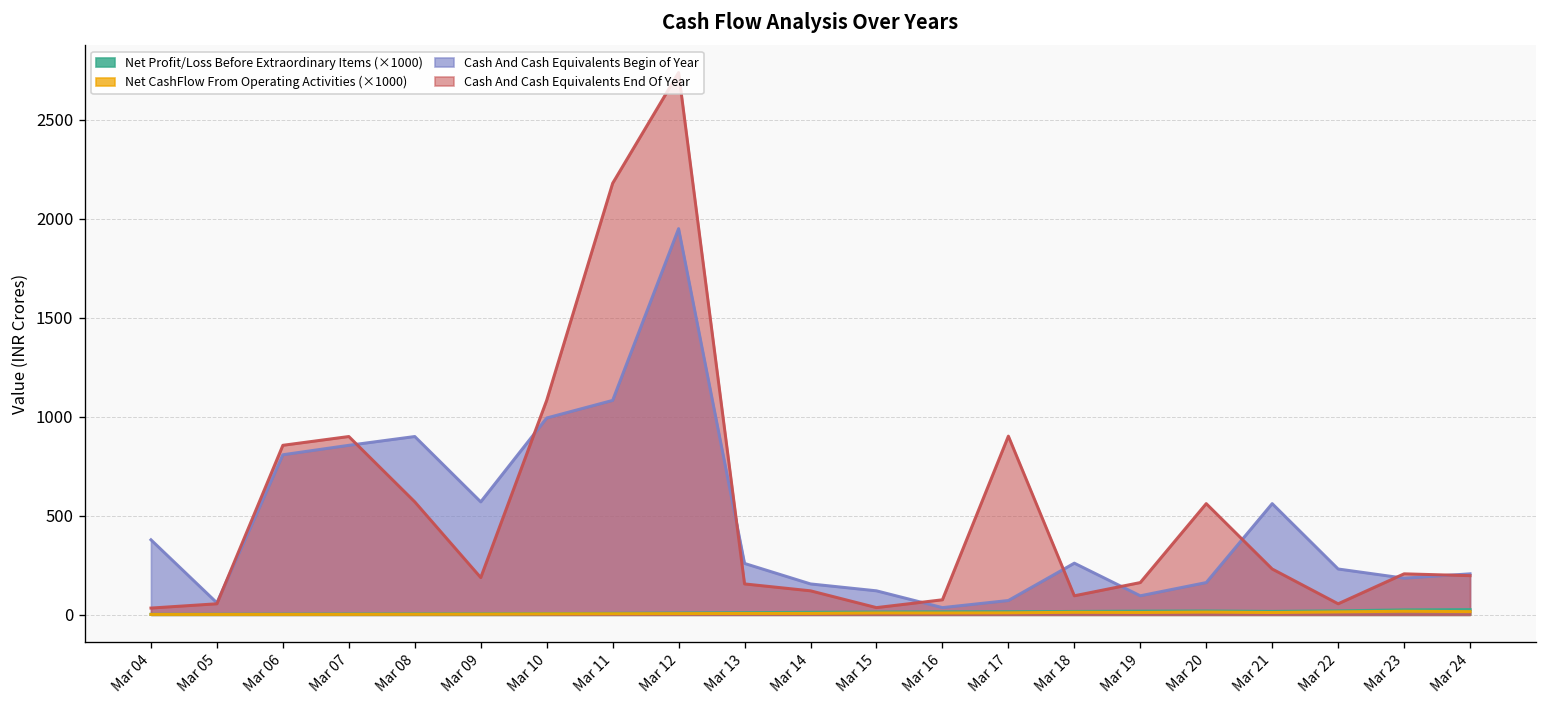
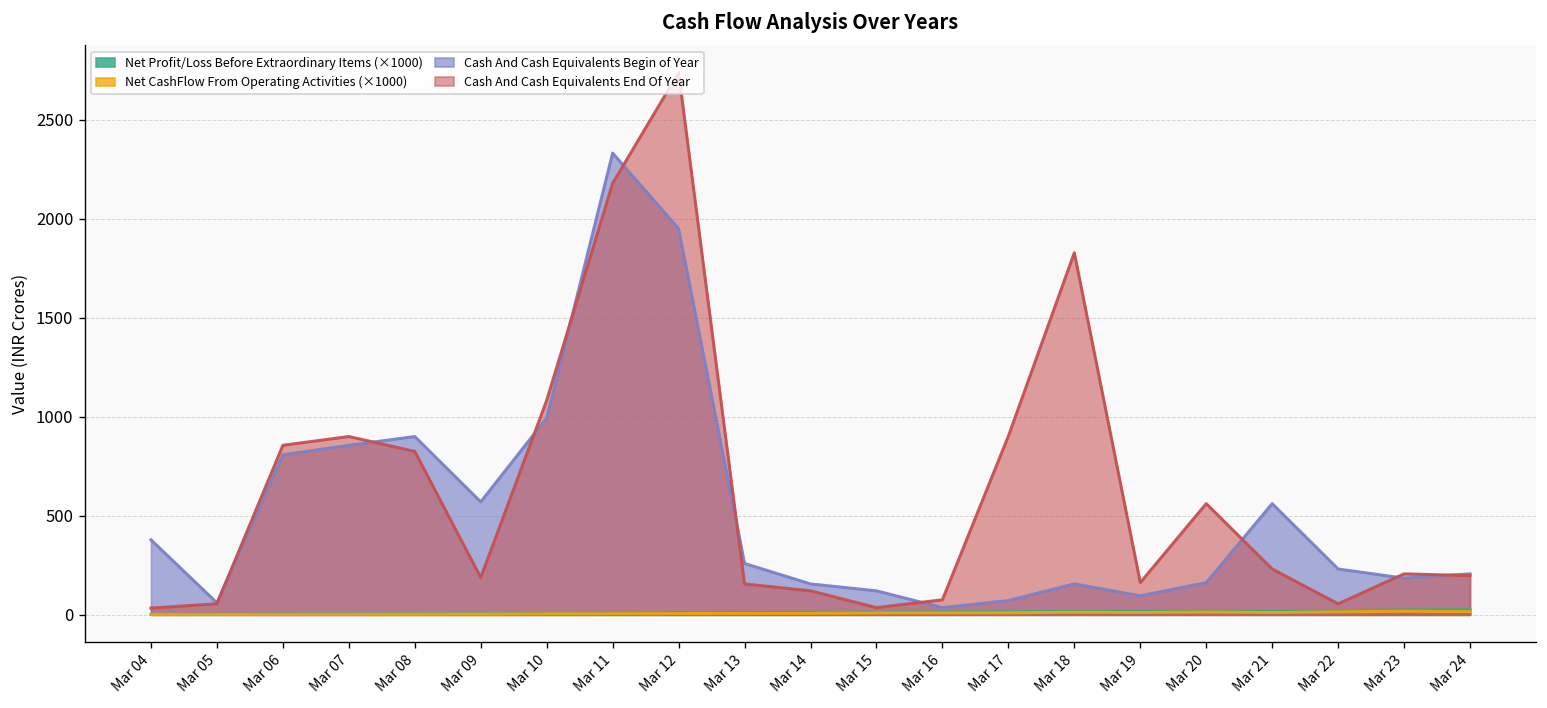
  {
    "Cash And Cash Equivalents Begin of Year": {
      "Mar 04": 380,
      "Mar 06": 810,
      "Mar 07": 860,
      "Mar 08": 900,
      "Mar 09": 570,
      "Mar 10": 990,
-     "Mar 11": 1080,
+     "Mar 11": 2330,
      "Mar 12": 1950,
      "Mar 13": 260,
      "Mar 14": 160,
      "Mar 15": 120,
      "Mar 16": 40,
      "Mar 17": 70,
-     "Mar 18": 260,
+     "Mar 18": 160,
      "Mar 19": 100,
      "Mar 20": 160,
      "Mar 21": 560,
      "Mar 22": 230,
      "Mar 23": 180
    },
    "Cash And Cash Equivalents End Of Year": {
      "Mar 04": 30,
      "Mar 06": 860,
      "Mar 07": 900,
-     "Mar 08": 570,
+     "Mar 08": 830,
      "Mar 09": 190,
      "Mar 10": 1080,
      "Mar 11": 2180,
      "Mar 13": 160,
      "Mar 14": 120,
      "Mar 15": 40,
      "Mar 16": 80,
      "Mar 17": 900,
-     "Mar 18": 100,
+     "Mar 18": 1830,
      "Mar 19": 160,
      "Mar 20": 560,
      "Mar 21": 230,
      "Mar 22": 60,
      "Mar 23": 210
    }
  }
